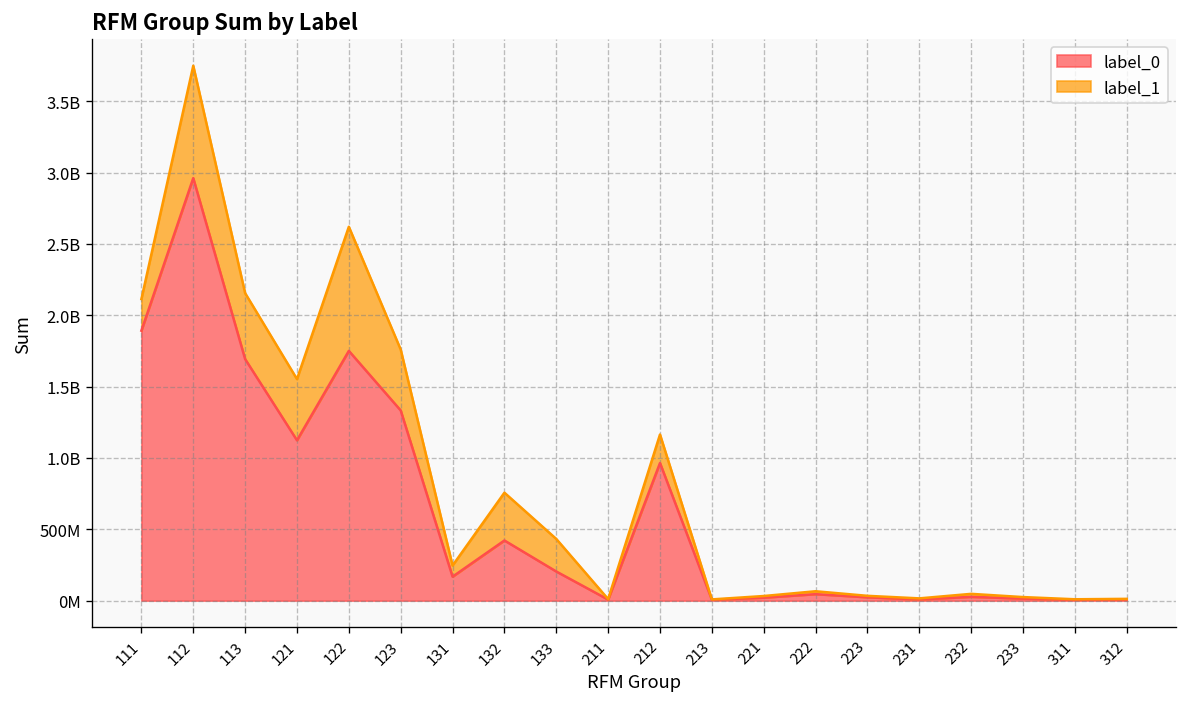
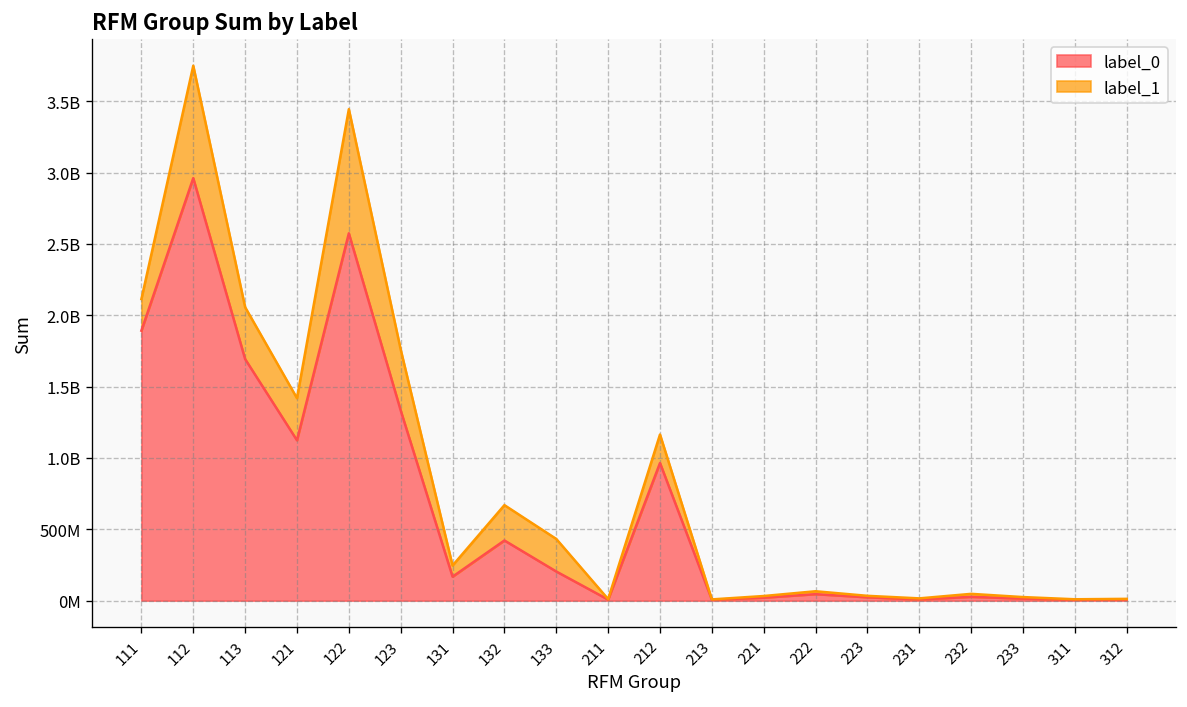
  {
    "label_0": {
      "111": 1890000000,
      "112": 2960000000,
      "113": 1690000000,
      "121": 1120000000,
-     "122": 1750000000,
+     "122": 2570000000,
      "123": 1330000000,
      "131": 170000000,
      "132": 420000000,
      "133": 200000000,
      "212": 960000000
    },
    "label_1": {
      "111": 220000000,
      "112": 790000000,
-     "113": 460000000,
-     "121": 430000000,
+     "113": 360000000,
+     "121": 300000000,
      "122": 870000000,
      "123": 430000000,
      "131": 80000000,
-     "132": 330000000,
+     "132": 250000000,
      "133": 230000000,
      "212": 200000000
    }
  }
